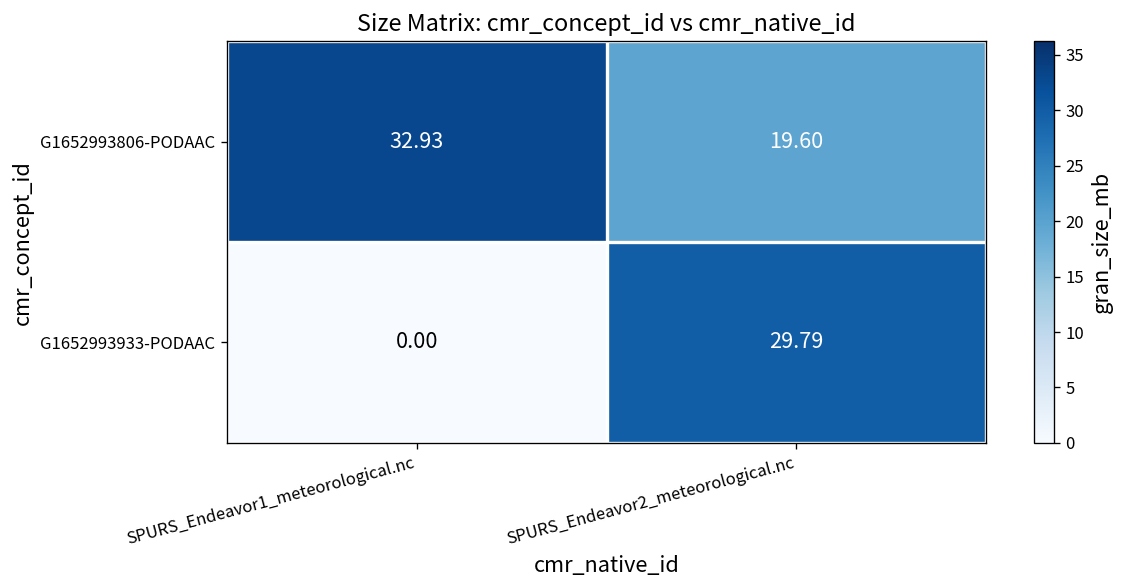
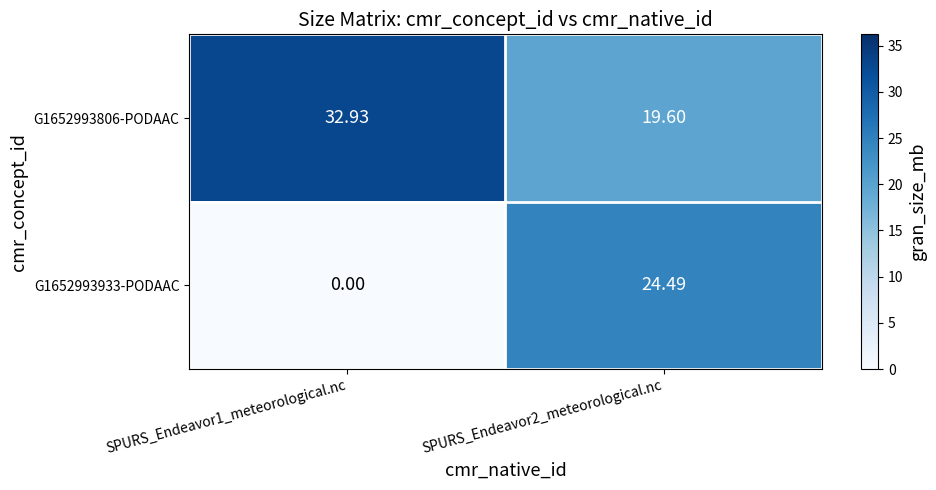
  {
    "G1652993806-PODAAC": {
      "SPURS_Endeavor1_meteorological.nc": 32.93,
      "SPURS_Endeavor2_meteorological.nc": 19.60
    },
    "G1652993933-PODAAC": {
      "SPURS_Endeavor1_meteorological.nc": 0.00,
-     "SPURS_Endeavor2_meteorological.nc": 29.79
+     "SPURS_Endeavor2_meteorological.nc": 24.49
    }
  }
